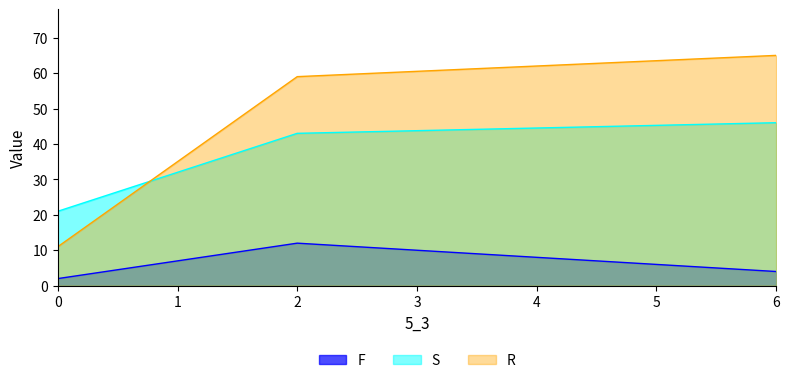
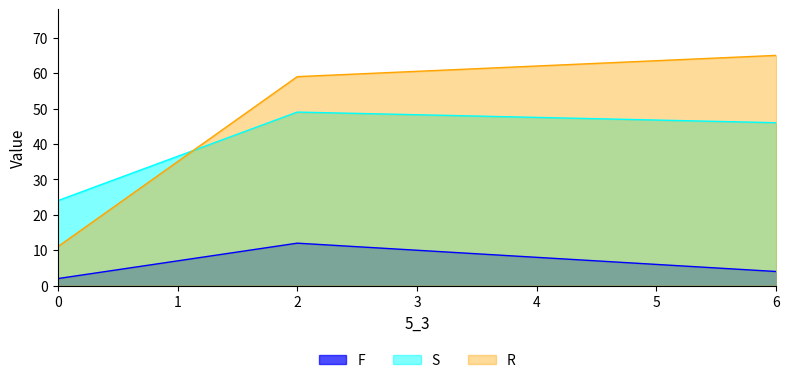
  {
    "F": {
      "0": 2,
      "2": 12,
      "6": 4
    },
    "S": {
-     "0": 21,
-     "2": 43,
+     "0": 24,
+     "2": 49,
      "6": 46
    },
    "R": {
      "0": 11,
      "2": 59,
      "6": 65
    }
  }
